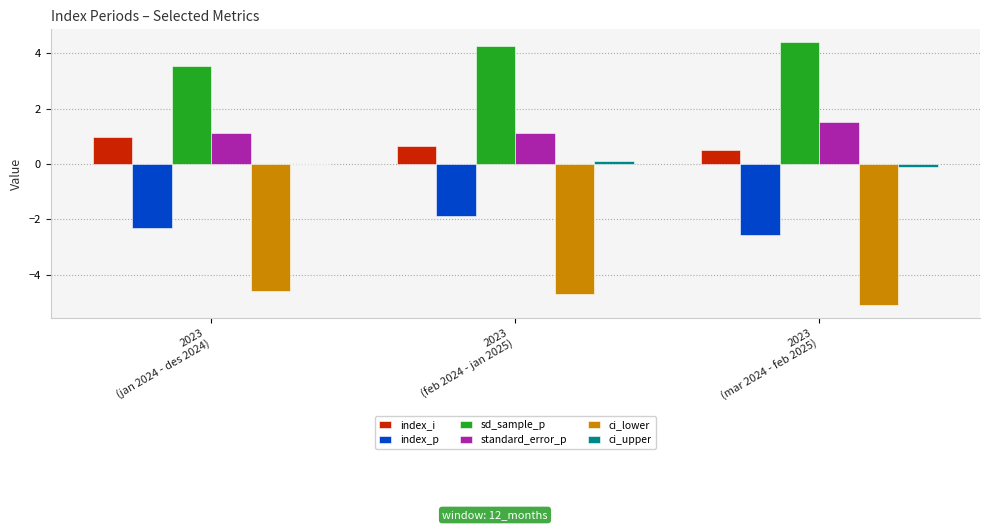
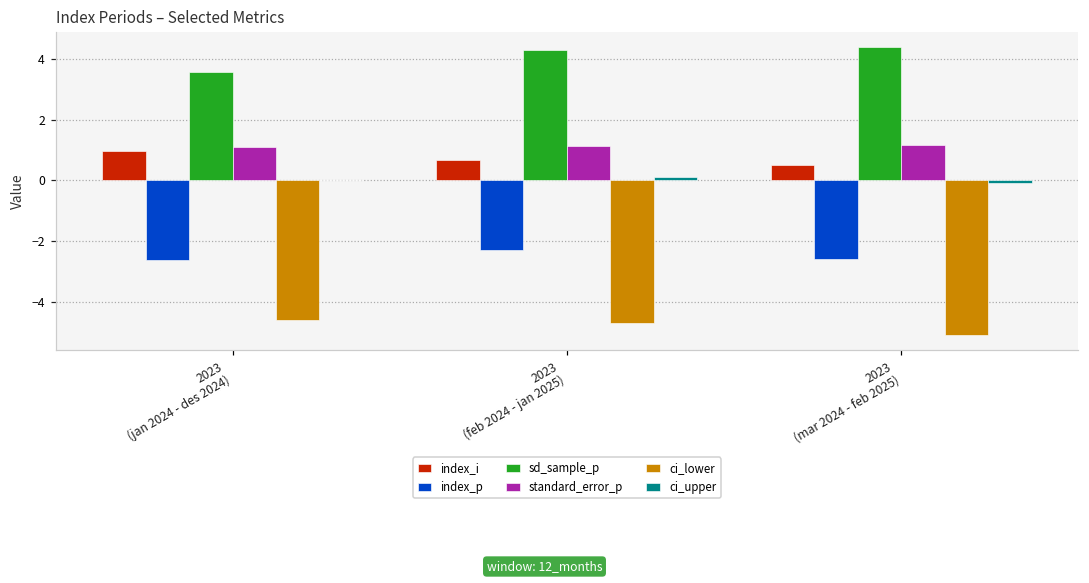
  {
    "index_i": {
      "2023 (jan 2024 - des 2024)": 1.0,
      "2023 (feb 2024 - jan 2025)": 0.7,
      "2023 (mar 2024 - feb 2025)": 0.5
    },
    "index_p": {
-     "2023 (jan 2024 - des 2024)": -2.3,
-     "2023 (feb 2024 - jan 2025)": -1.9,
+     "2023 (jan 2024 - des 2024)": -2.6,
+     "2023 (feb 2024 - jan 2025)": -2.3,
      "2023 (mar 2024 - feb 2025)": -2.6
    },
    "sd_sample_p": {
      "2023 (jan 2024 - des 2024)": 3.6,
      "2023 (feb 2024 - jan 2025)": 4.3,
      "2023 (mar 2024 - feb 2025)": 4.4
    },
    "standard_error_p": {
      "2023 (jan 2024 - des 2024)": 1.1,
      "2023 (feb 2024 - jan 2025)": 1.1,
-     "2023 (mar 2024 - feb 2025)": 1.5
+     "2023 (mar 2024 - feb 2025)": 1.2
    },
    "ci_lower": {
      "2023 (jan 2024 - des 2024)": -4.6,
      "2023 (feb 2024 - jan 2025)": -4.7,
      "2023 (mar 2024 - feb 2025)": -5.1
    },
    "ci_upper": {
      "2023 (jan 2024 - des 2024)": 0.0,
      "2023 (feb 2024 - jan 2025)": 0.1,
      "2023 (mar 2024 - feb 2025)": -0.1
    }
  }
